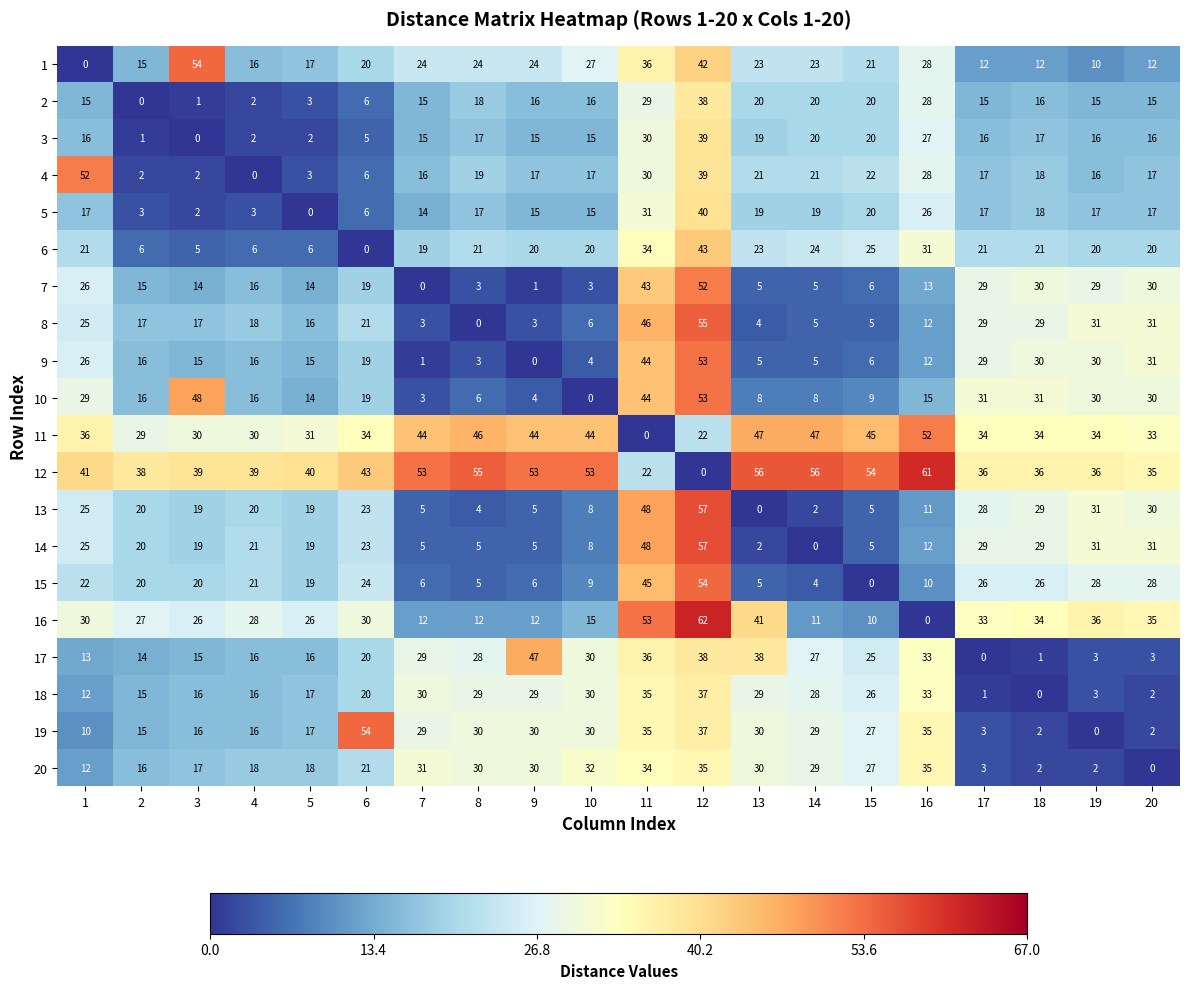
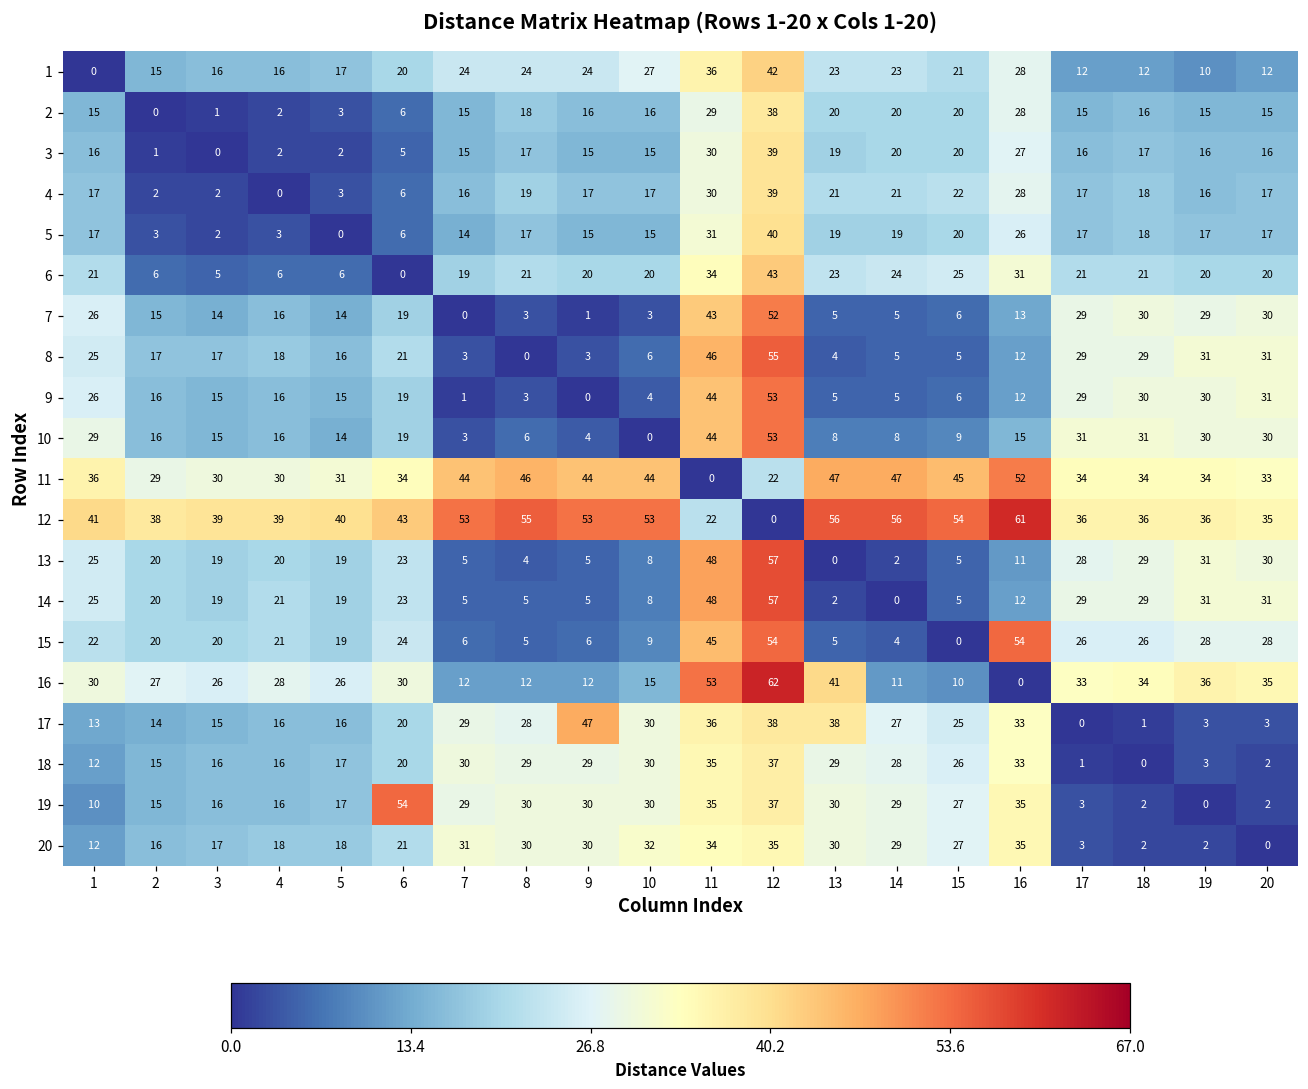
  {
    "1": {
      "1": 0,
      "2": 15,
-     "3": 54,
+     "3": 16,
      "4": 16,
      "5": 17,
      "6": 20,
      "7": 24,
      "8": 24,
      "9": 24,
      "10": 27,
      "11": 36,
      "12": 42,
      "13": 23,
      "14": 23,
      "15": 21,
      "16": 28,
      "17": 12,
      "18": 12,
      "19": 10,
      "20": 12
    },
    "4": {
-     "1": 52,
+     "1": 17,
      "2": 2,
      "3": 2,
      "4": 0,
      "5": 3,
      "6": 6,
      "7": 16,
      "8": 19,
      "9": 17,
      "10": 17,
      "11": 30,
      "12": 39,
      "13": 21,
      "14": 21,
      "15": 22,
      "16": 28,
      "17": 17,
      "18": 18,
      "19": 16,
      "20": 17
    },
    "10": {
      "1": 29,
      "2": 16,
-     "3": 48,
+     "3": 15,
      "4": 16,
      "5": 14,
      "6": 19,
      "7": 3,
      "8": 6,
      "9": 4,
      "10": 0,
      "11": 44,
      "12": 53,
      "13": 8,
      "14": 8,
      "15": 9,
      "16": 15,
      "17": 31,
      "18": 31,
      "19": 30,
      "20": 30
    },
    "15": {
      "1": 22,
      "2": 20,
      "3": 20,
      "4": 21,
      "5": 19,
      "6": 24,
      "7": 6,
      "8": 5,
      "9": 6,
      "10": 9,
      "11": 45,
      "12": 54,
      "13": 5,
      "14": 4,
      "15": 0,
-     "16": 10,
+     "16": 54,
      "17": 26,
      "18": 26,
      "19": 28,
      "20": 28
    }
  }
